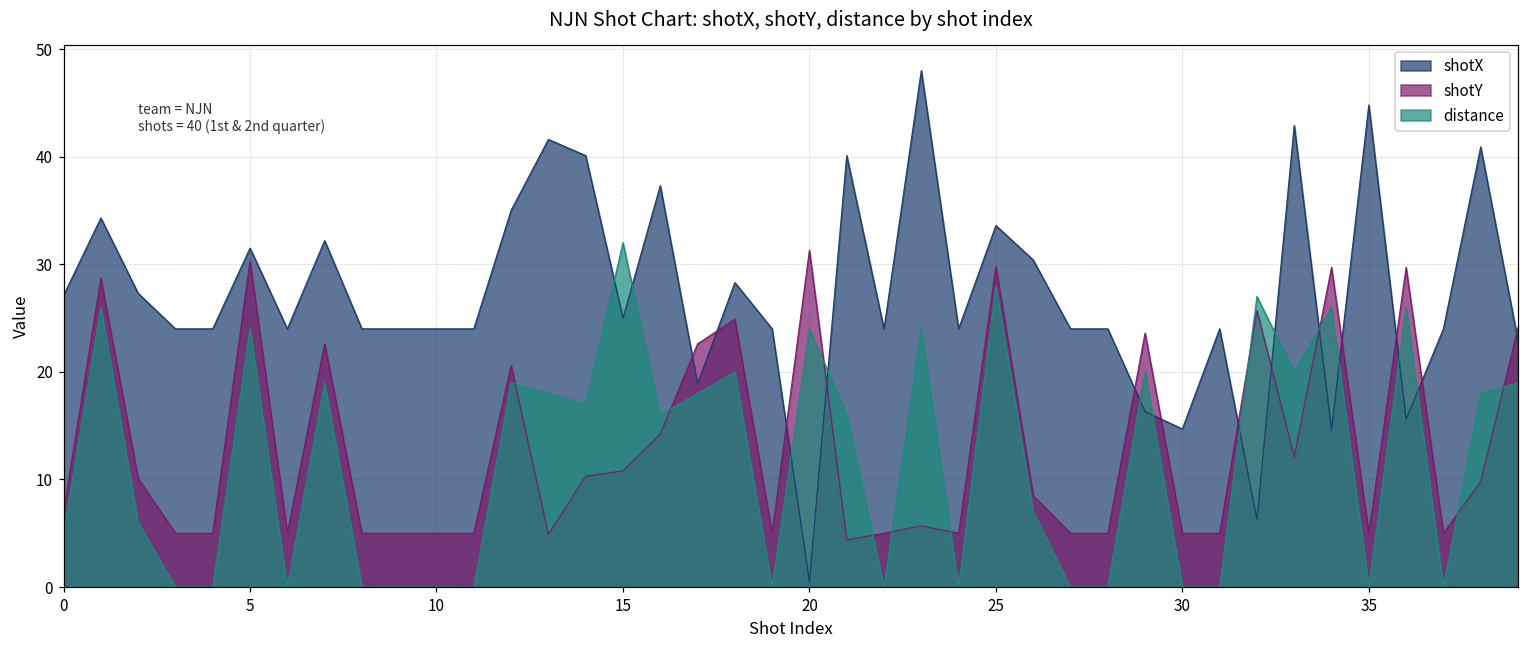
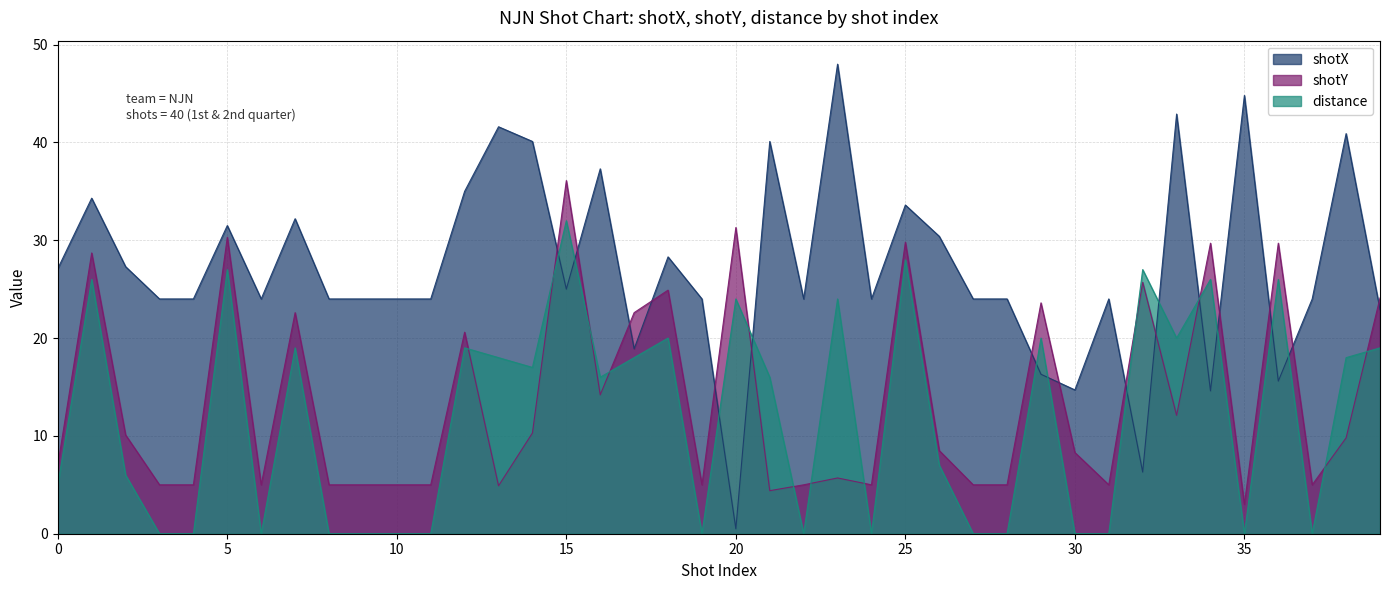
  {
    "shotX": {
      "0": 27,
      "5": 32,
      "10": 24,
      "15": 25,
      "20": 1,
      "25": 34,
      "30": 15,
      "35": 45
    },
    "shotY": {
      "0": 7,
      "5": 30,
      "10": 5,
-     "15": 11,
+     "15": 36,
      "20": 31,
      "25": 30,
-     "30": 5,
-     "35": 5
+     "30": 8,
+     "35": 3
    },
    "distance": {
      "0": 5,
-     "5": 24,
+     "5": 27,
      "10": 0,
      "15": 32,
      "20": 24,
      "25": 28,
      "30": 0,
      "35": 0
    }
  }
